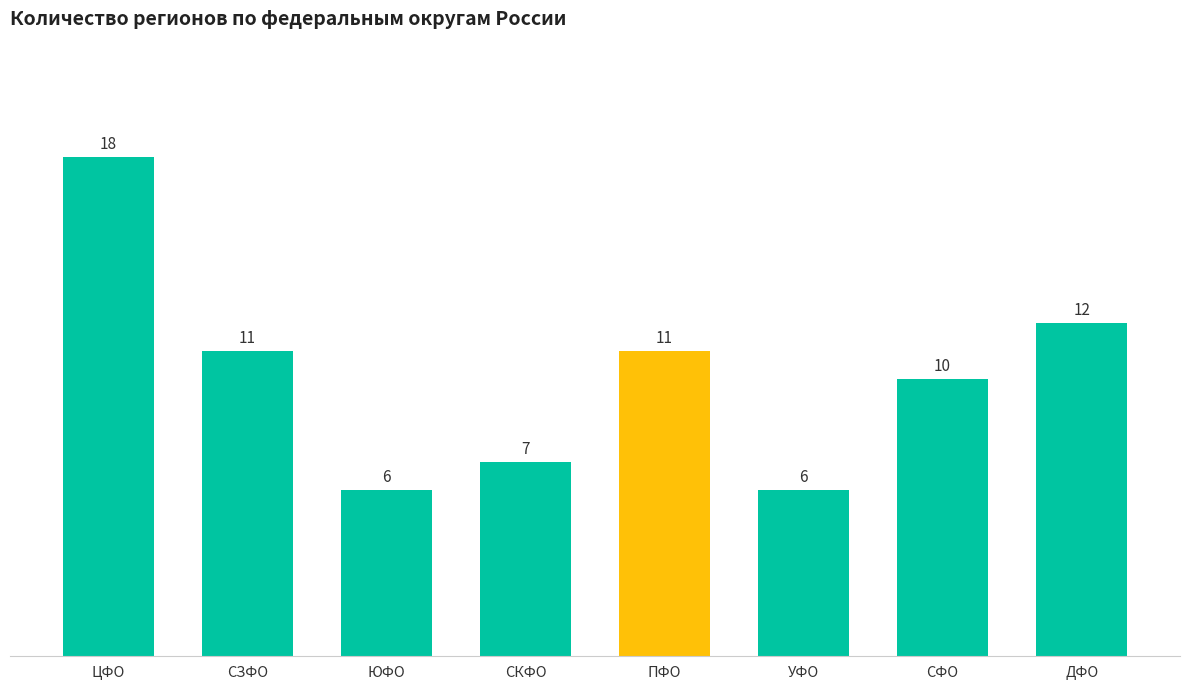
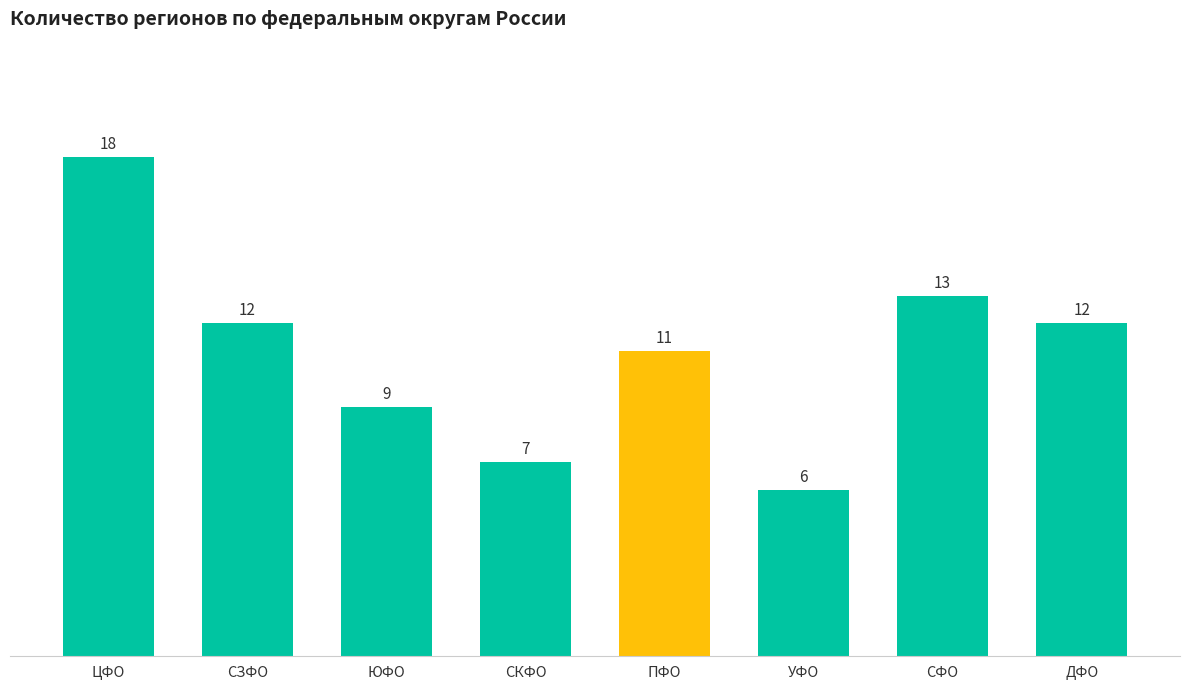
  {
    "ЦФО": 18,
-   "СЗФО": 11,
-   "ЮФО": 6,
+   "СЗФО": 12,
+   "ЮФО": 9,
    "СКФО": 7,
    "ПФО": 11,
    "УФО": 6,
-   "СФО": 10,
+   "СФО": 13,
    "ДФО": 12
  }
